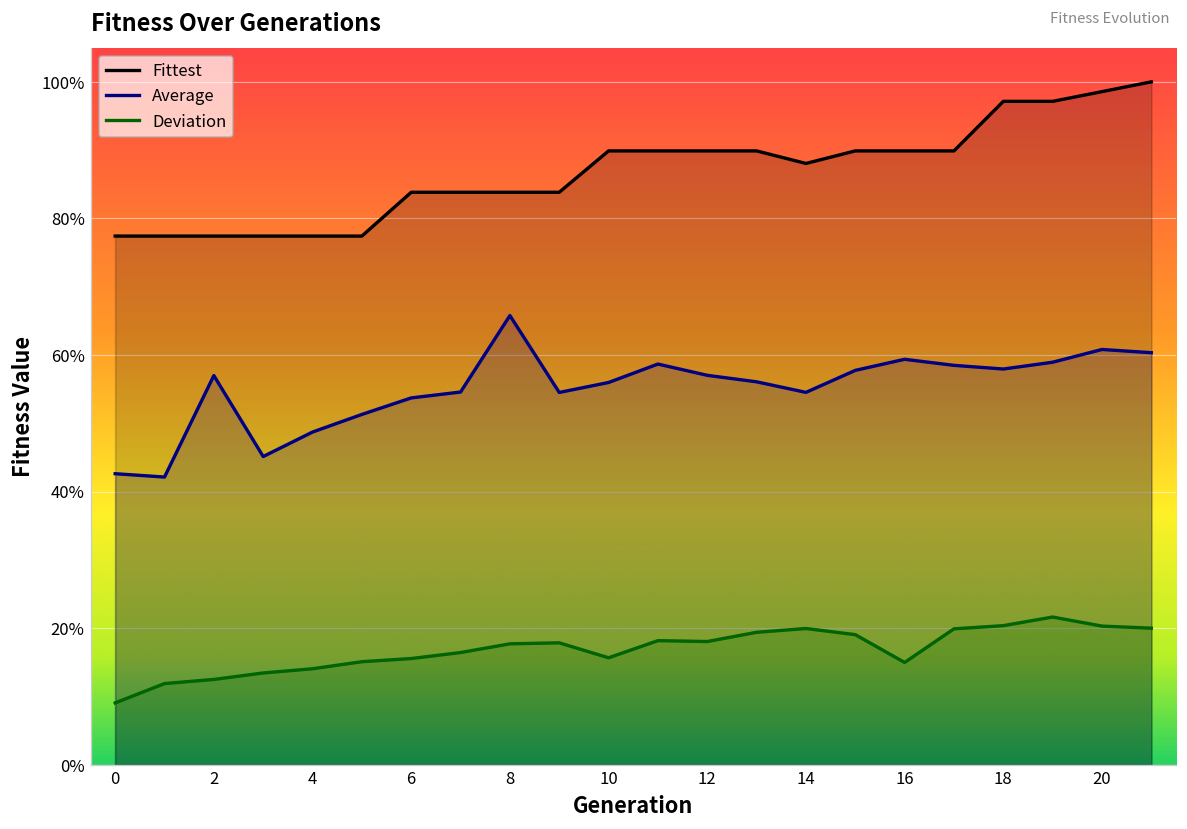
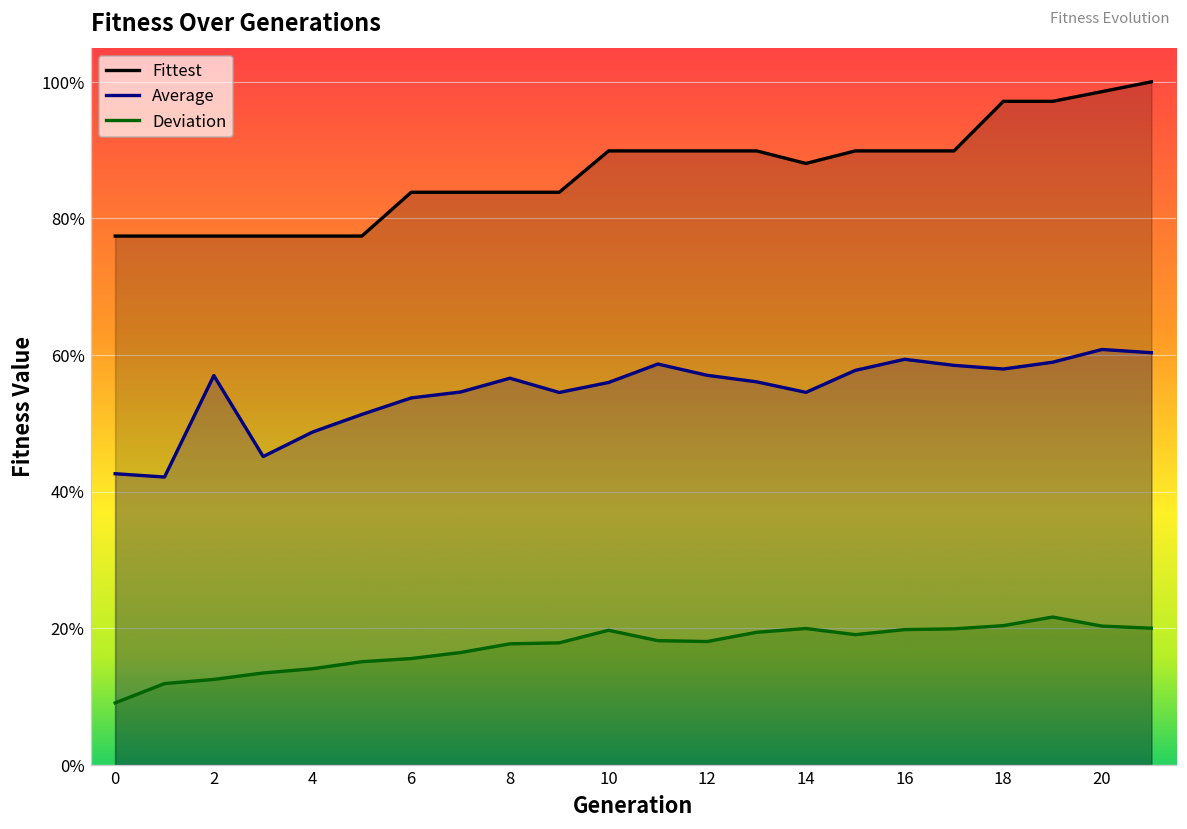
  {
    "Fittest": {
      "0": "77%",
      "2": "77%",
      "4": "77%",
      "6": "84%",
      "8": "84%",
      "10": "90%",
      "12": "90%",
      "14": "88%",
      "16": "90%",
      "18": "97%",
      "20": "99%"
    },
    "Average": {
      "0": "43%",
      "2": "57%",
      "4": "49%",
      "6": "54%",
-     "8": "66%",
+     "8": "57%",
      "10": "56%",
      "12": "57%",
      "14": "55%",
      "16": "59%",
      "18": "58%",
      "20": "61%"
    },
    "Deviation": {
      "0": "9%",
      "2": "13%",
      "4": "14%",
      "6": "16%",
      "8": "18%",
-     "10": "16%",
+     "10": "20%",
      "12": "18%",
      "14": "20%",
-     "16": "15%",
+     "16": "20%",
      "18": "20%",
      "20": "20%"
    }
  }
